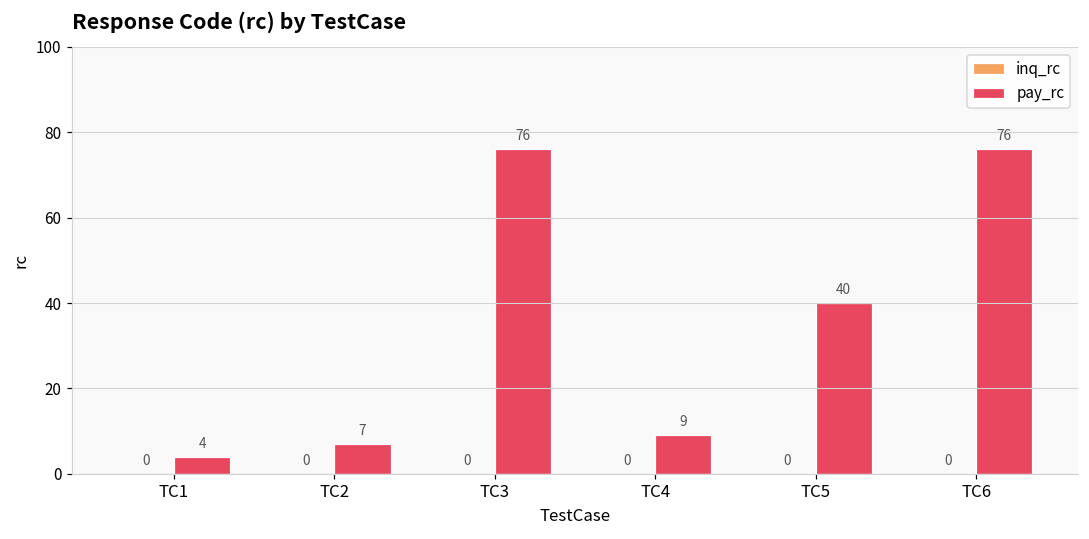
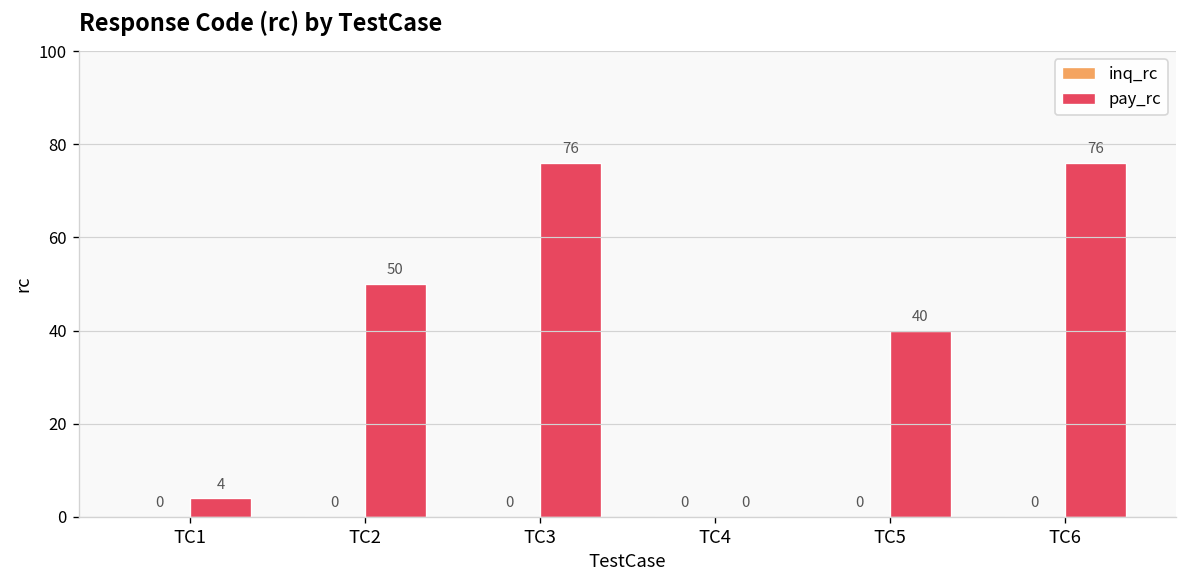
  {
    "inq_rc": {
      "TC1": 0,
      "TC2": 0,
      "TC3": 0,
      "TC4": 0,
      "TC5": 0,
      "TC6": 0
    },
    "pay_rc": {
      "TC1": 4,
-     "TC2": 7,
+     "TC2": 50,
      "TC3": 76,
-     "TC4": 9,
+     "TC4": 0,
      "TC5": 40,
      "TC6": 76
    }
  }
